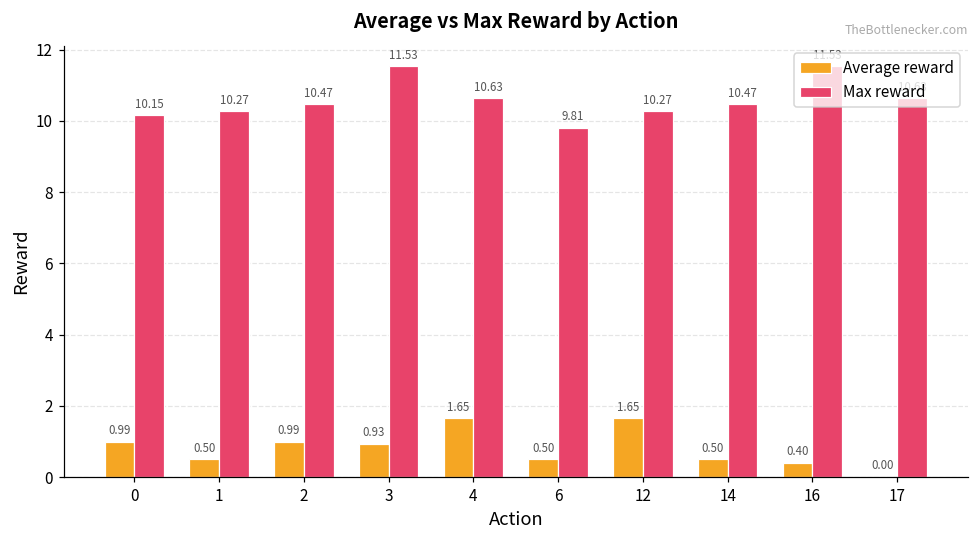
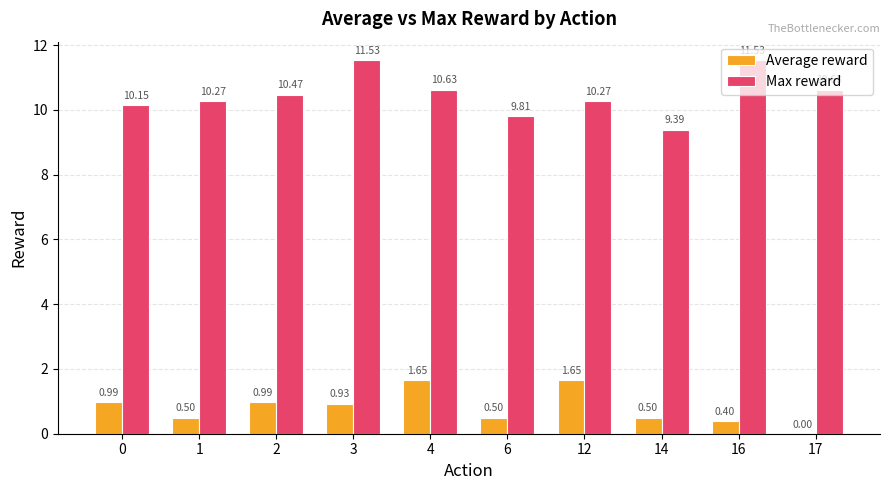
  {
    "Average reward": {
      "0": 0.99,
      "1": 0.50,
      "2": 0.99,
      "3": 0.93,
      "4": 1.65,
      "6": 0.50,
      "12": 1.65,
      "14": 0.50,
      "16": 0.40,
      "17": 0.00
    },
    "Max reward": {
      "0": 10.15,
      "1": 10.27,
      "2": 10.47,
      "3": 11.53,
      "4": 10.63,
      "6": 9.81,
      "12": 10.27,
-     "14": 10.47
+     "14": 9.39
    }
  }
